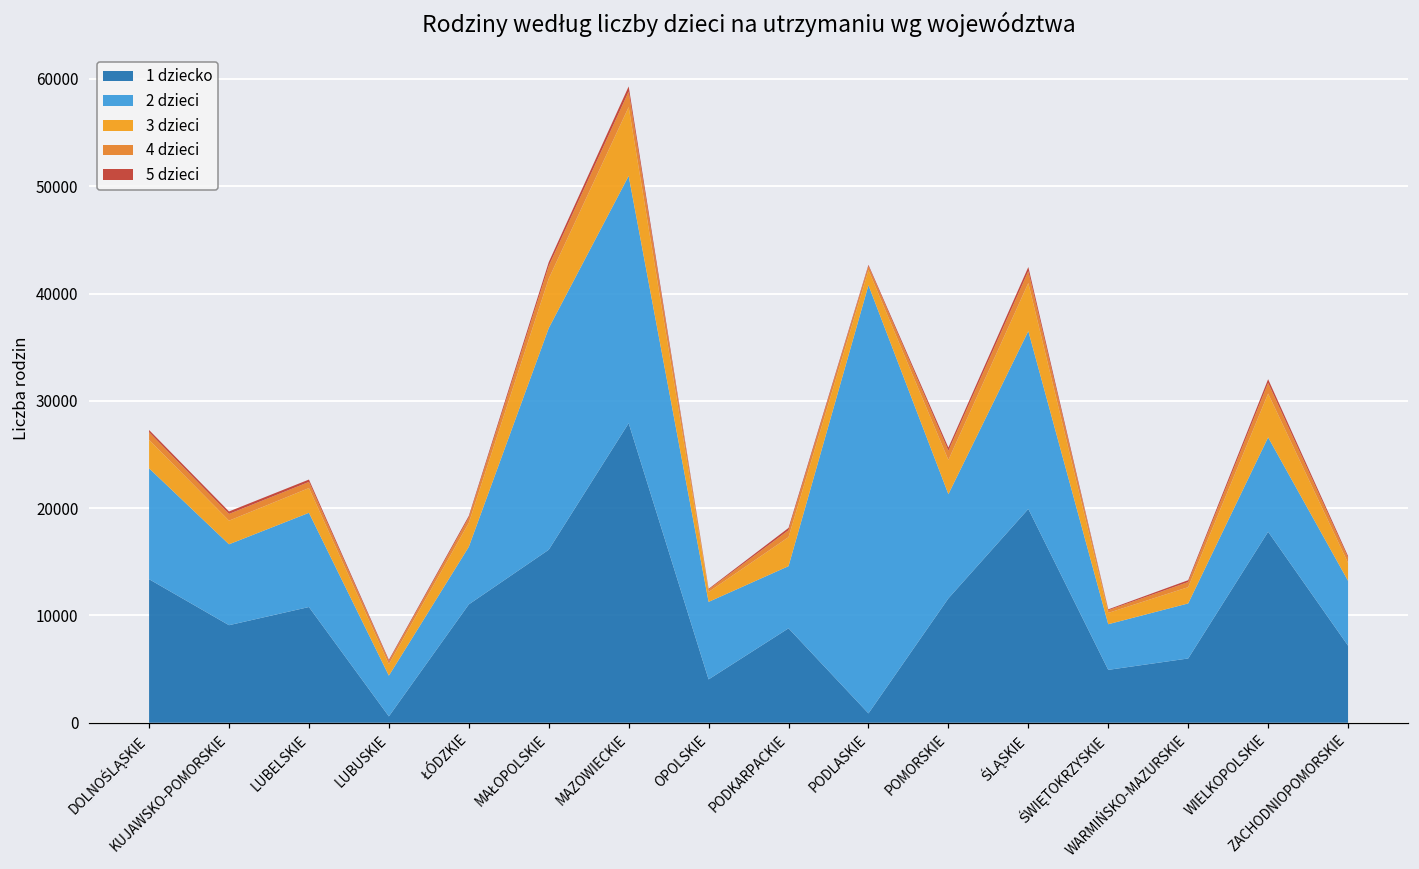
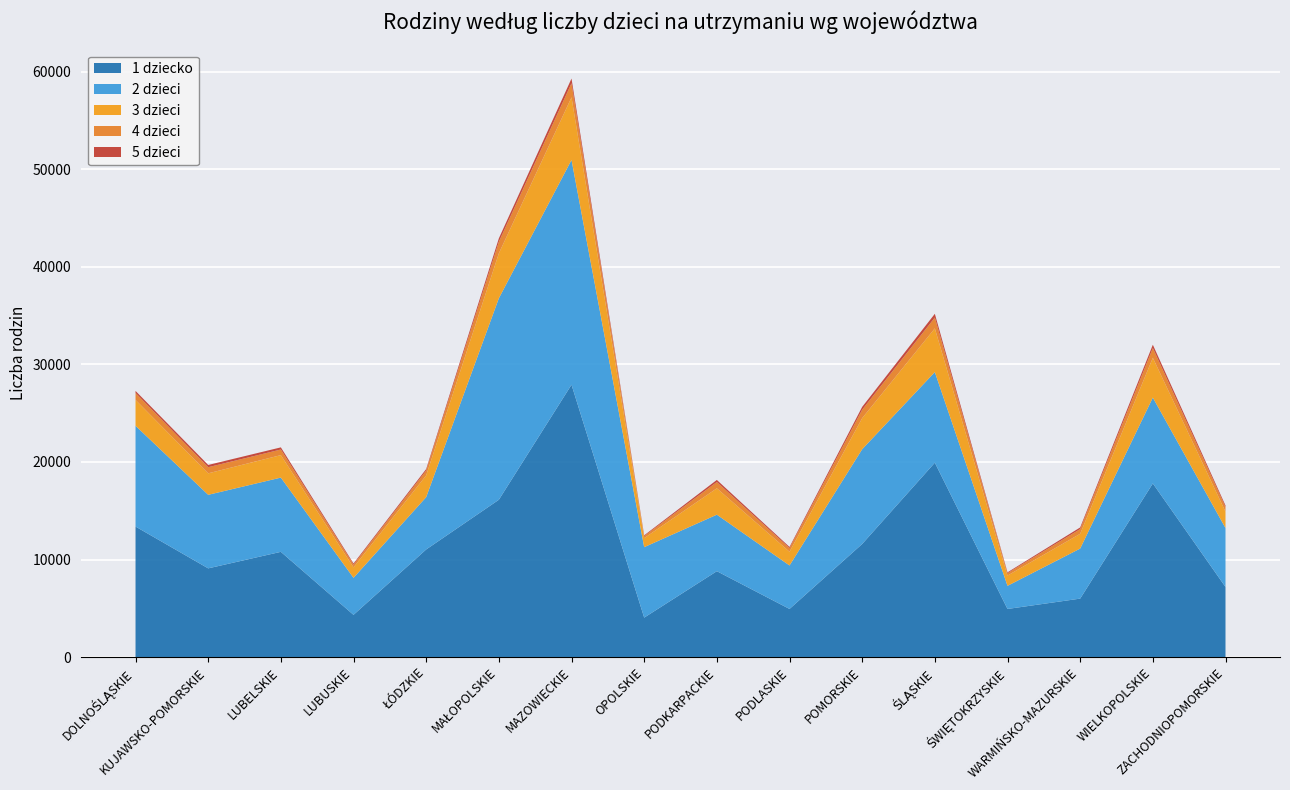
  {
    "1 dziecko": {
      "DOLNOŚLĄSKIE": 13000,
      "KUJAWSKO-POMORSKIE": 9000,
      "LUBELSKIE": 11000,
-     "LUBUSKIE": 1000,
+     "LUBUSKIE": 4000,
      "ŁÓDZKIE": 11000,
      "MAŁOPOLSKIE": 16000,
      "MAZOWIECKIE": 28000,
      "OPOLSKIE": 4000,
      "PODKARPACKIE": 9000,
-     "PODLASKIE": 1000,
+     "PODLASKIE": 5000,
      "POMORSKIE": 12000,
      "ŚLĄSKIE": 20000,
      "ŚWIĘTOKRZYSKIE": 5000,
      "WARMIŃSKO-MAZURSKIE": 6000,
      "WIELKOPOLSKIE": 18000,
      "ZACHODNIOPOMORSKIE": 7000
    },
    "2 dzieci": {
      "DOLNOŚLĄSKIE": 10000,
      "KUJAWSKO-POMORSKIE": 8000,
-     "LUBELSKIE": 9000,
+     "LUBELSKIE": 8000,
      "LUBUSKIE": 4000,
      "ŁÓDZKIE": 5000,
      "MAŁOPOLSKIE": 21000,
      "MAZOWIECKIE": 23000,
      "OPOLSKIE": 7000,
      "PODKARPACKIE": 6000,
-     "PODLASKIE": 40000,
+     "PODLASKIE": 4000,
      "POMORSKIE": 10000,
-     "ŚLĄSKIE": 17000,
-     "ŚWIĘTOKRZYSKIE": 4000,
+     "ŚLĄSKIE": 9000,
+     "ŚWIĘTOKRZYSKIE": 2000,
      "WARMIŃSKO-MAZURSKIE": 5000,
      "WIELKOPOLSKIE": 9000,
      "ZACHODNIOPOMORSKIE": 6000
    },
    "5 dzieci": {
      "MAŁOPOLSKIE": 0,
      "MAZOWIECKIE": 0,
      "POMORSKIE": 0,
      "ŚLĄSKIE": 0,
      "WIELKOPOLSKIE": 0
    }
  }
